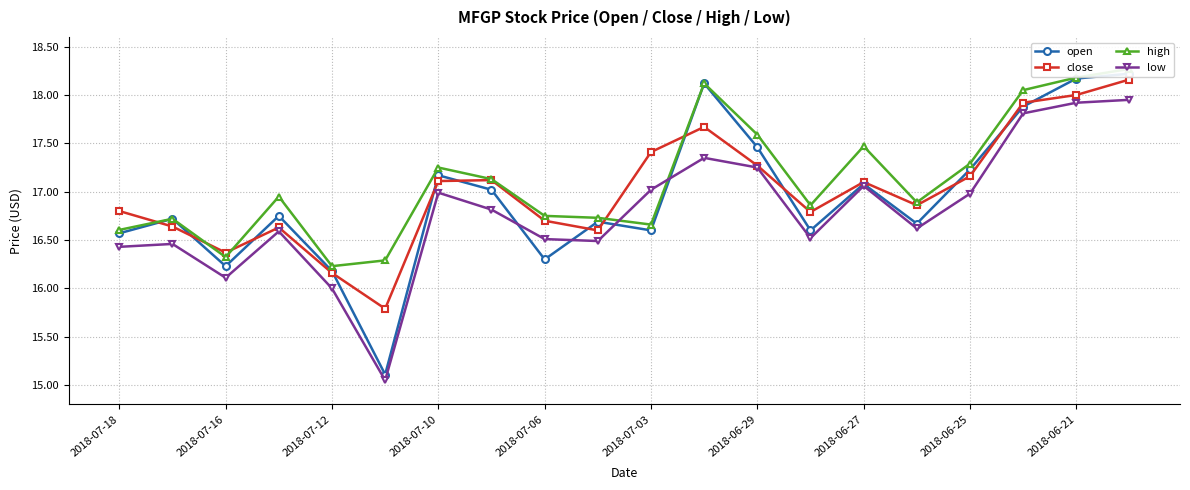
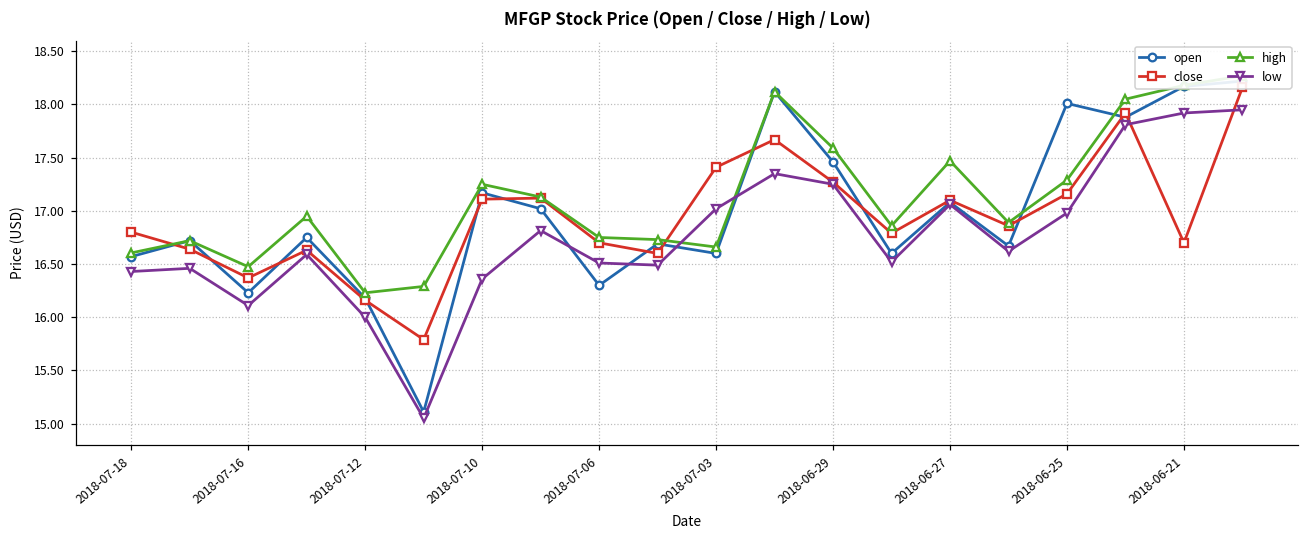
  {
    "open": {
      "2018-07-18": 16.6,
      "2018-07-16": 16.2,
      "2018-07-10": 17.2,
      "2018-07-06": 16.3,
      "2018-07-03": 16.6,
      "2018-06-29": 17.5,
-     "2018-06-25": 17.2
+     "2018-06-25": 18.0
    },
    "close": {
      "2018-07-18": 16.8,
      "2018-07-16": 16.4,
      "2018-07-10": 17.1,
      "2018-07-06": 16.7,
      "2018-07-03": 17.4,
      "2018-06-25": 17.2,
-     "2018-06-21": 18.0
+     "2018-06-21": 16.7
    },
    "high": {
      "2018-07-18": 16.6,
-     "2018-07-16": 16.3,
+     "2018-07-16": 16.5,
      "2018-07-12": 16.2,
      "2018-07-10": 17.3,
      "2018-07-06": 16.8,
      "2018-07-03": 16.7,
      "2018-06-29": 17.6,
      "2018-06-27": 17.5,
      "2018-06-25": 17.3
    },
    "low": {
      "2018-07-18": 16.4,
      "2018-07-16": 16.1,
      "2018-07-12": 16.0,
-     "2018-07-10": 17.0,
+     "2018-07-10": 16.4,
      "2018-07-06": 16.5,
      "2018-07-03": 17.0,
      "2018-06-25": 17.0,
      "2018-06-21": 17.9
    }
  }
